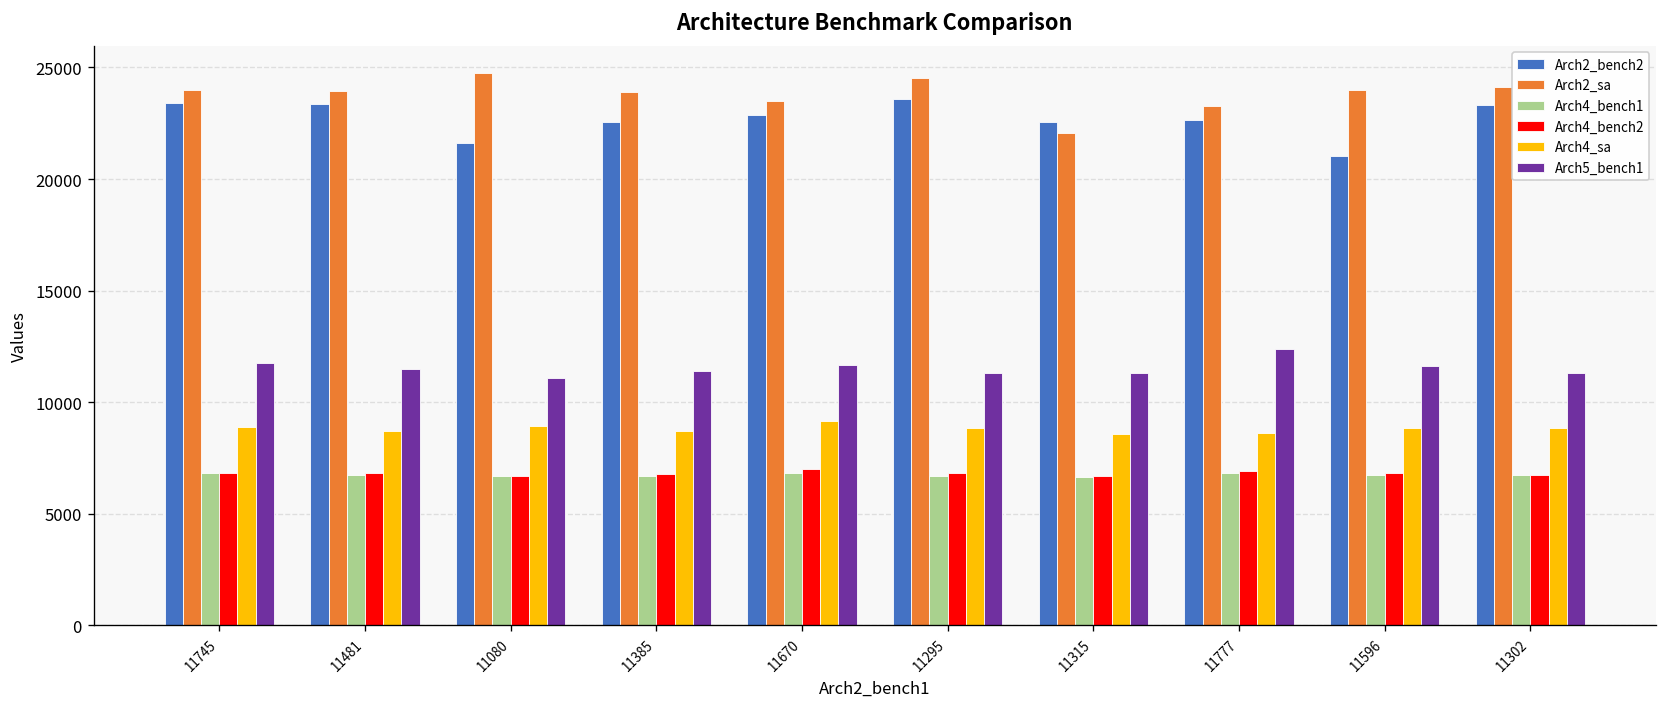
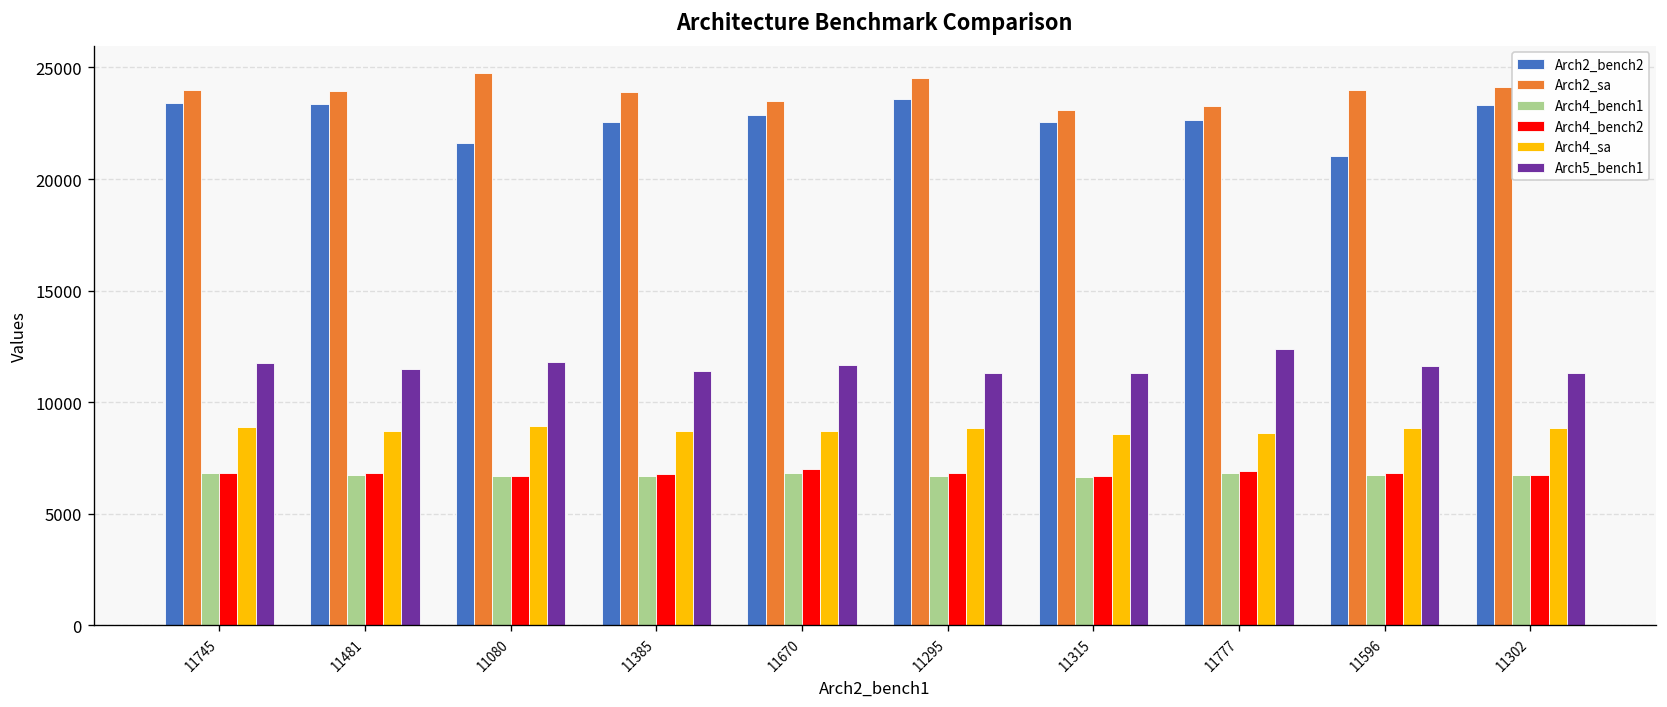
  {
    "Arch2_bench2": {
      "11745": 23400,
      "11481": 23400,
      "11080": 21600,
      "11385": 22500,
      "11670": 22900,
      "11295": 23600,
      "11315": 22500,
      "11777": 22600,
      "11596": 21000,
      "11302": 23300
    },
    "Arch2_sa": {
      "11745": 24000,
      "11481": 23900,
      "11080": 24700,
      "11385": 23900,
      "11670": 23500,
      "11295": 24500,
-     "11315": 22100,
+     "11315": 23100,
      "11777": 23300,
      "11596": 24000,
      "11302": 24100
    },
    "Arch4_bench1": {
      "11745": 6800,
      "11481": 6700,
      "11080": 6700,
      "11385": 6700,
      "11670": 6800,
      "11295": 6700,
      "11315": 6700,
      "11777": 6800,
      "11596": 6700,
      "11302": 6700
    },
    "Arch4_bench2": {
      "11745": 6800,
      "11481": 6800,
      "11080": 6700,
      "11385": 6800,
      "11670": 7000,
      "11295": 6800,
      "11315": 6700,
      "11777": 6900,
      "11596": 6800,
      "11302": 6700
    },
    "Arch4_sa": {
      "11745": 8900,
      "11481": 8700,
      "11080": 8900,
      "11385": 8700,
-     "11670": 9100,
+     "11670": 8700,
      "11295": 8900,
      "11315": 8600,
      "11777": 8600,
      "11596": 8800,
      "11302": 8800
    },
    "Arch5_bench1": {
      "11745": 11700,
      "11481": 11500,
-     "11080": 11100,
+     "11080": 11800,
      "11385": 11400,
      "11670": 11700,
      "11295": 11300,
      "11315": 11300,
      "11777": 12400,
      "11596": 11600,
      "11302": 11300
    }
  }
